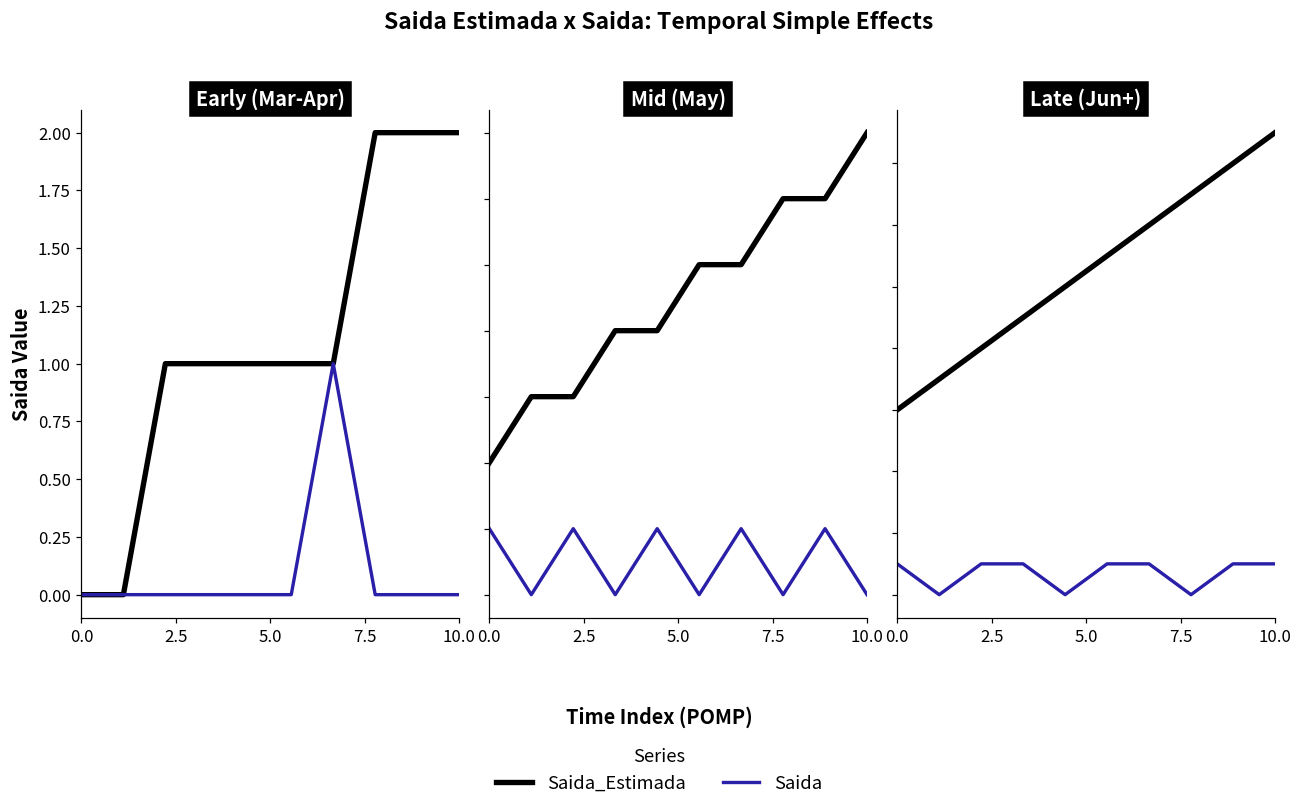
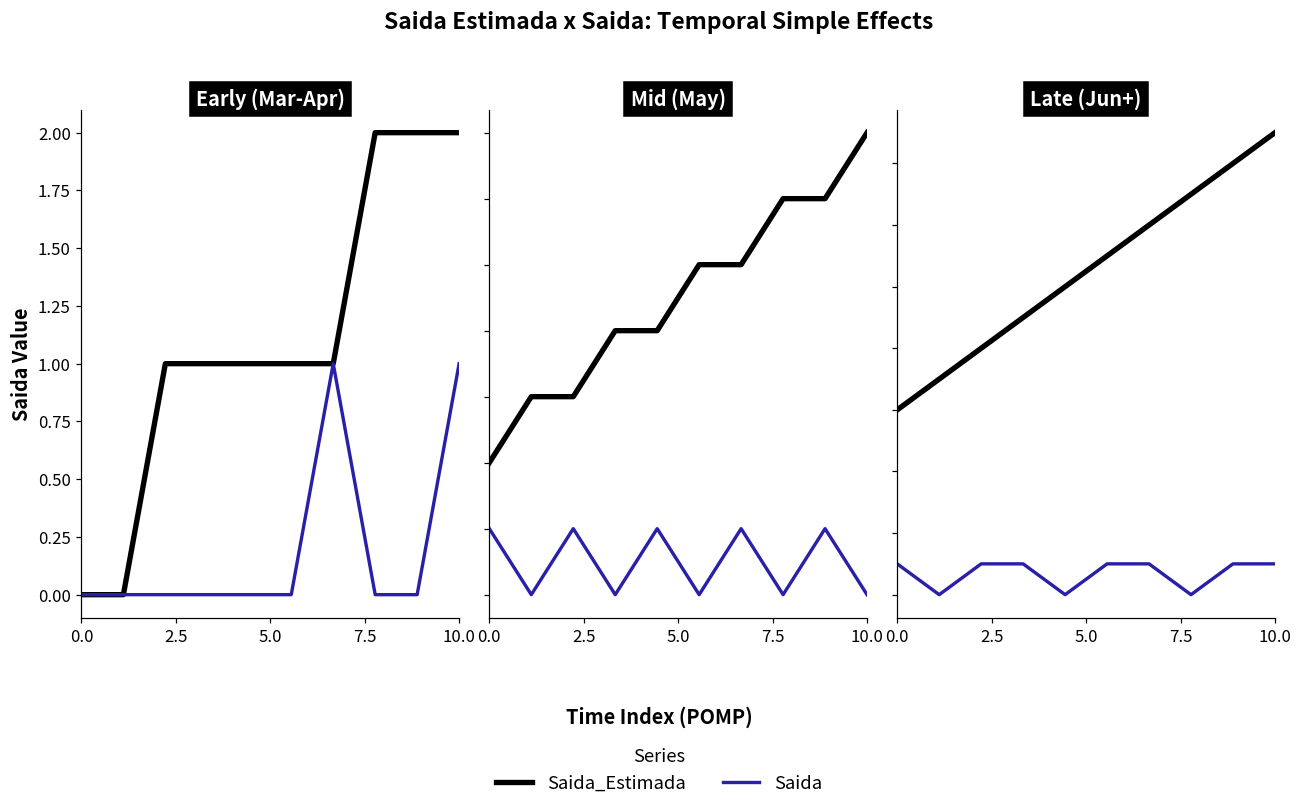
  {
    "Early (Mar-Apr)": {
      "Saida_Estimada": {
        "10.0": 2
      },
      "Saida": {
-       "10.0": 0
+       "10.0": 1
      }
    }
  }
